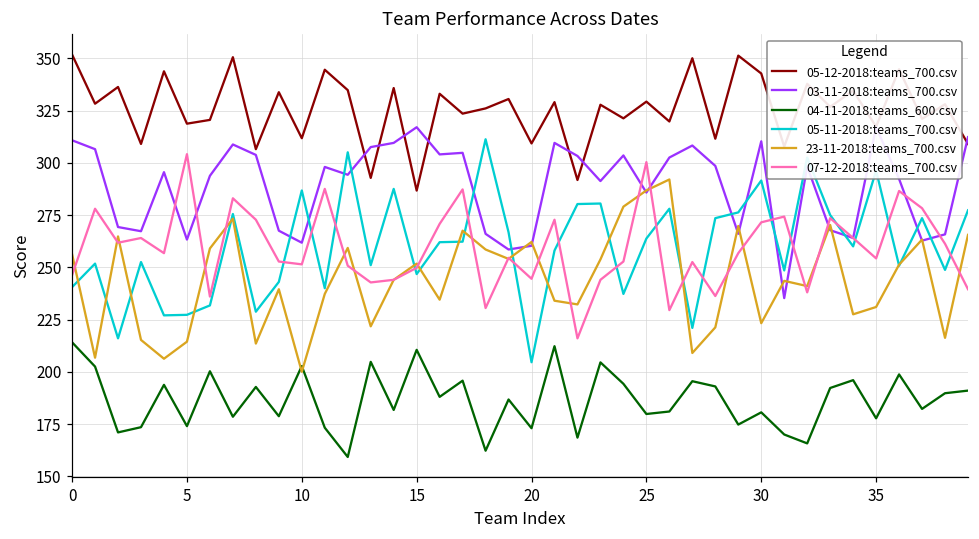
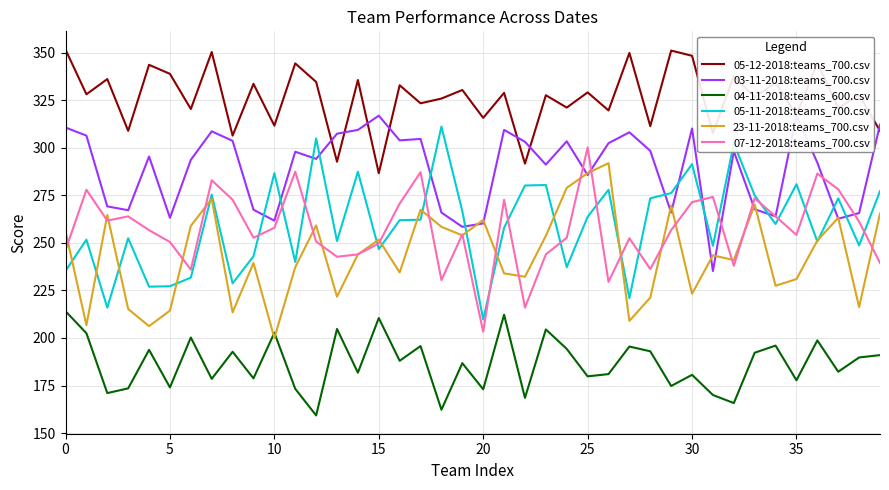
  {
    "05-12-2018:teams_700.csv": {
      "0": 352,
-     "5": 319,
+     "5": 339,
      "10": 312,
      "15": 287,
-     "20": 309,
+     "20": 316,
      "25": 329,
-     "30": 343
+     "30": 349
    },
    "03-11-2018:teams_700.csv": {
      "0": 311,
      "5": 263,
      "10": 262,
      "15": 317,
      "20": 260,
      "30": 310
    },
    "04-11-2018:teams_600.csv": {
      "0": 214,
      "5": 174,
      "10": 203,
      "15": 211,
      "20": 173,
      "25": 180,
      "30": 181,
      "35": 178
    },
    "05-11-2018:teams_700.csv": {
-     "0": 241,
+     "0": 235,
      "5": 227,
      "10": 287,
      "15": 247,
-     "20": 205,
+     "20": 210,
      "25": 264,
      "30": 292,
-     "35": 296
+     "35": 281
    },
    "23-11-2018:teams_700.csv": {
      "0": 256,
      "5": 214,
      "10": 200,
      "15": 252,
      "20": 262,
      "30": 223,
      "35": 231
    },
    "07-12-2018:teams_700.csv": {
      "0": 246,
-     "5": 304,
-     "10": 251,
+     "5": 251,
+     "10": 258,
      "15": 250,
-     "20": 245,
+     "20": 203,
      "25": 300,
      "30": 272,
      "35": 254
    }
  }
